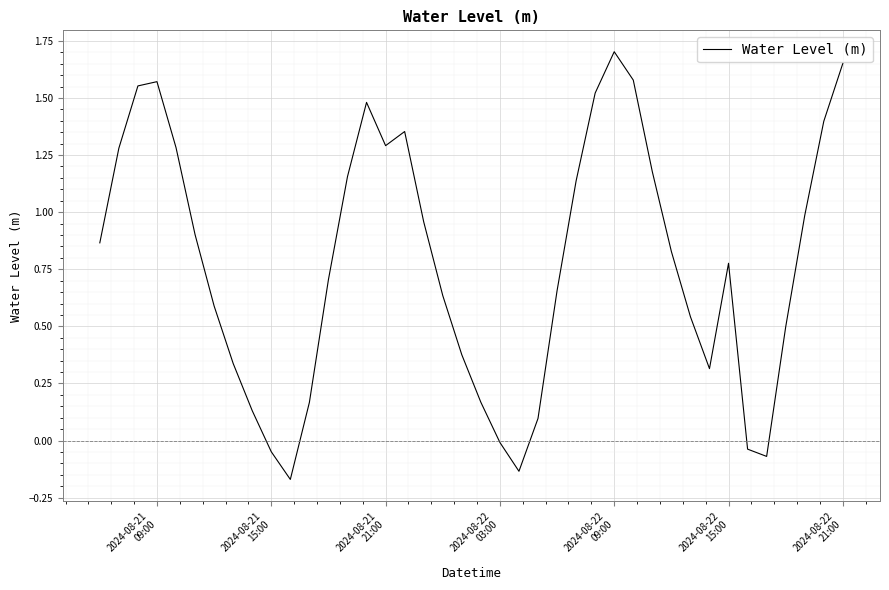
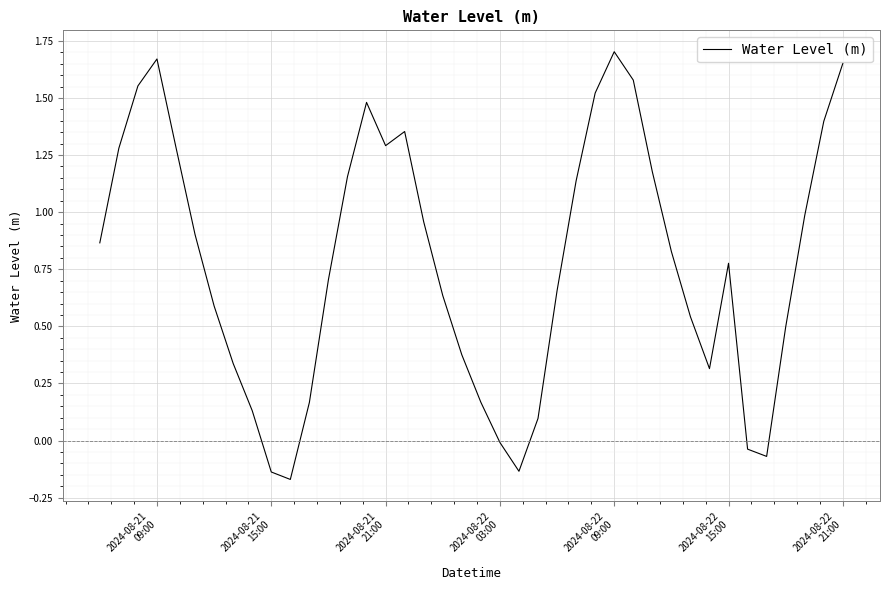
  {
-   "2024-08-21 09:00": 1.57,
-   "2024-08-21 15:00": -0.05,
+   "2024-08-21 09:00": 1.67,
+   "2024-08-21 15:00": -0.14,
    "2024-08-21 21:00": 1.29,
    "2024-08-22 03:00": -0.01,
    "2024-08-22 09:00": 1.70,
    "2024-08-22 15:00": 0.78,
    "2024-08-22 21:00": 1.65
  }
